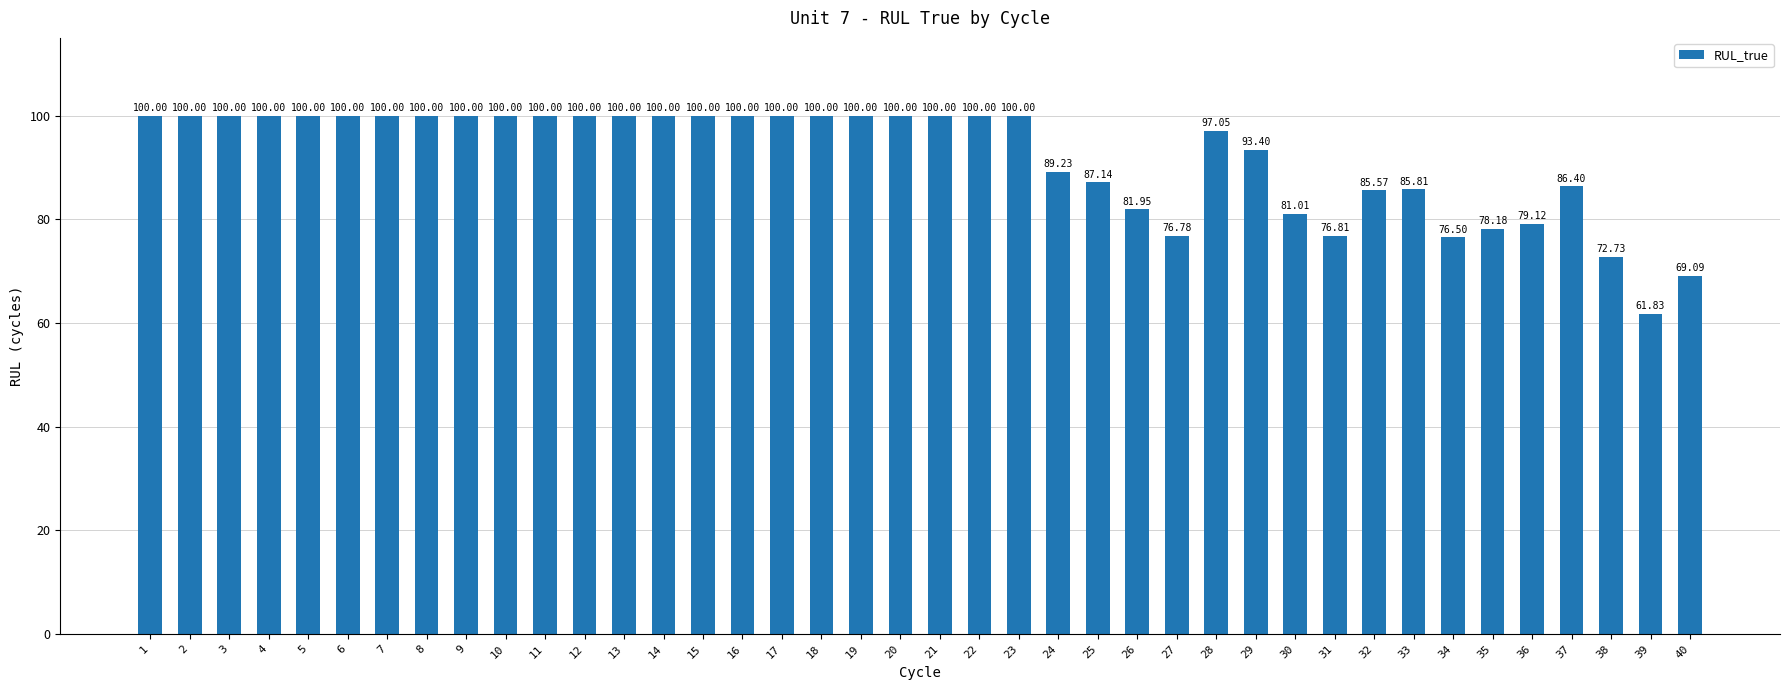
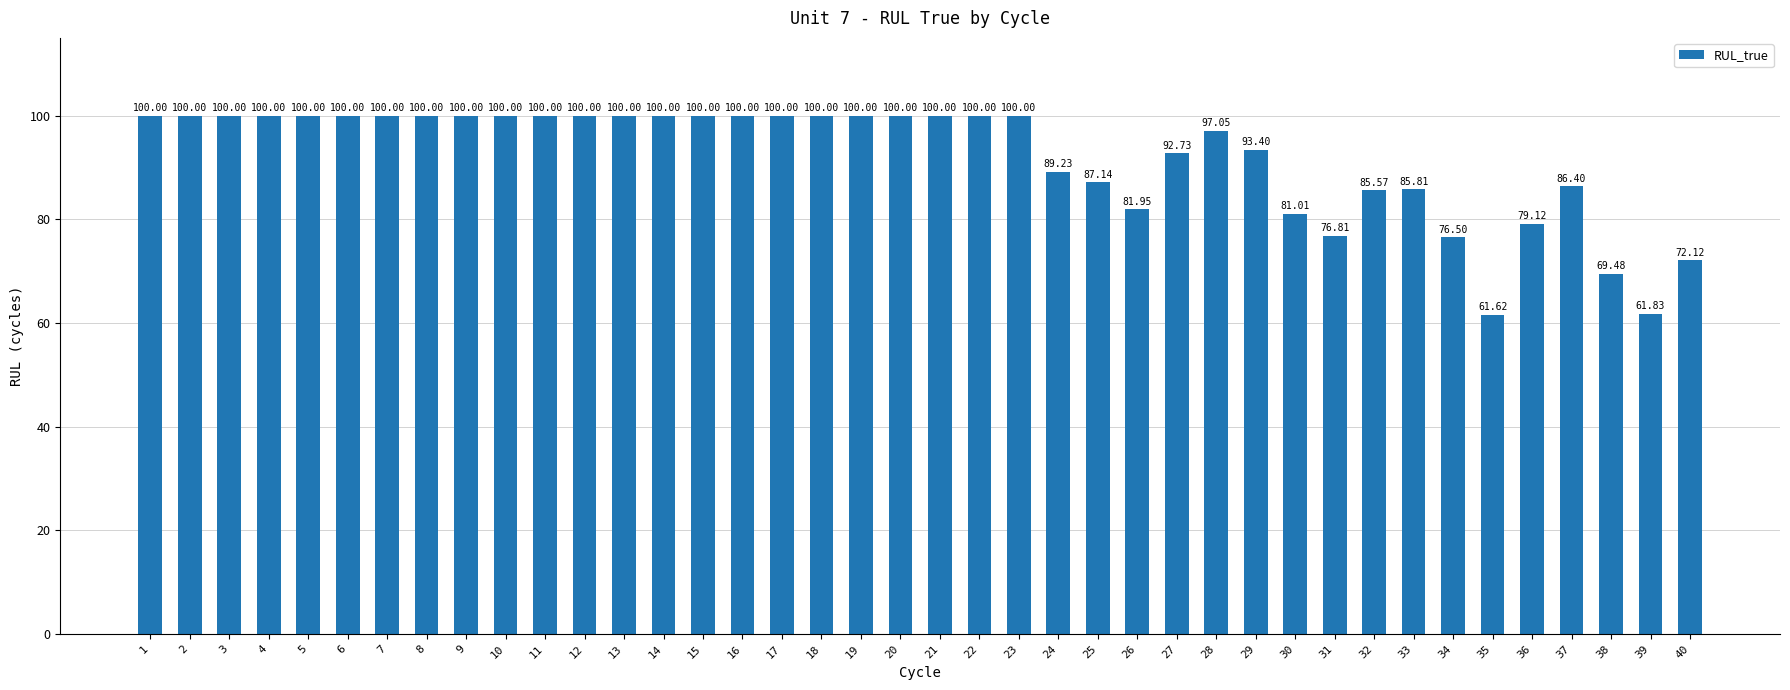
  {
    "1": 100.00,
    "2": 100.00,
    "3": 100.00,
    "4": 100.00,
    "5": 100.00,
    "6": 100.00,
    "7": 100.00,
    "8": 100.00,
    "9": 100.00,
    "10": 100.00,
    "11": 100.00,
    "12": 100.00,
    "13": 100.00,
    "14": 100.00,
    "15": 100.00,
    "16": 100.00,
    "17": 100.00,
    "18": 100.00,
    "19": 100.00,
    "20": 100.00,
    "21": 100.00,
    "22": 100.00,
    "23": 100.00,
    "24": 89.23,
    "25": 87.14,
    "26": 81.95,
-   "27": 76.78,
+   "27": 92.73,
    "28": 97.05,
    "29": 93.40,
    "30": 81.01,
    "31": 76.81,
    "32": 85.57,
    "33": 85.81,
    "34": 76.50,
-   "35": 78.18,
+   "35": 61.62,
    "36": 79.12,
    "37": 86.40,
-   "38": 72.73,
+   "38": 69.48,
    "39": 61.83,
-   "40": 69.09
+   "40": 72.12
  }
